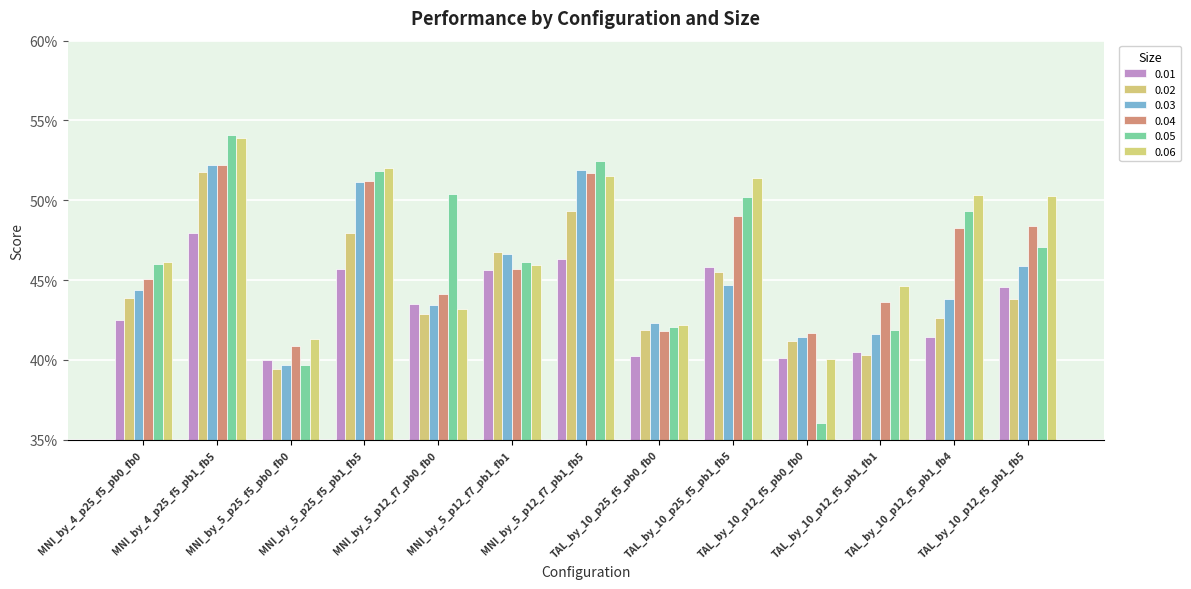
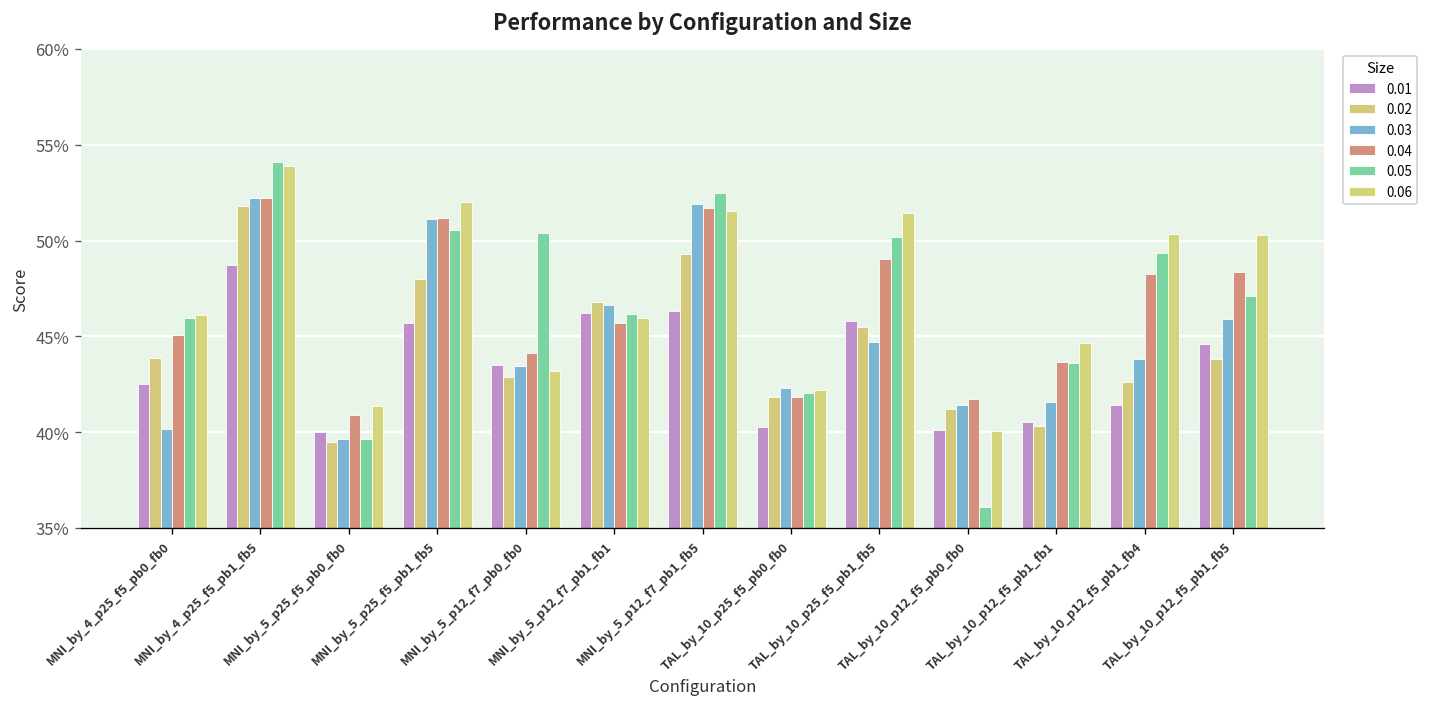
  {
    "0.01": {
      "MNI_by_4_p25_f5_pb0_fb0": "42.5%",
-     "MNI_by_4_p25_f5_pb1_fb5": "48.0%",
+     "MNI_by_4_p25_f5_pb1_fb5": "48.7%",
      "MNI_by_5_p25_f5_pb0_fb0": "40.0%",
      "MNI_by_5_p25_f5_pb1_fb5": "45.7%",
      "MNI_by_5_p12_f7_pb0_fb0": "43.5%",
-     "MNI_by_5_p12_f7_pb1_fb1": "45.6%",
+     "MNI_by_5_p12_f7_pb1_fb1": "46.2%",
      "MNI_by_5_p12_f7_pb1_fb5": "46.3%",
      "TAL_by_10_p25_f5_pb0_fb0": "40.3%",
      "TAL_by_10_p25_f5_pb1_fb5": "45.8%",
      "TAL_by_10_p12_f5_pb0_fb0": "40.1%",
      "TAL_by_10_p12_f5_pb1_fb1": "40.5%",
      "TAL_by_10_p12_f5_pb1_fb4": "41.4%",
      "TAL_by_10_p12_f5_pb1_fb5": "44.6%"
    },
    "0.03": {
-     "MNI_by_4_p25_f5_pb0_fb0": "44.4%",
+     "MNI_by_4_p25_f5_pb0_fb0": "40.2%",
      "MNI_by_4_p25_f5_pb1_fb5": "52.2%",
      "MNI_by_5_p25_f5_pb0_fb0": "39.7%",
      "MNI_by_5_p25_f5_pb1_fb5": "51.1%",
      "MNI_by_5_p12_f7_pb0_fb0": "43.5%",
      "MNI_by_5_p12_f7_pb1_fb1": "46.7%",
      "MNI_by_5_p12_f7_pb1_fb5": "51.9%",
      "TAL_by_10_p25_f5_pb0_fb0": "42.3%",
      "TAL_by_10_p25_f5_pb1_fb5": "44.7%",
      "TAL_by_10_p12_f5_pb0_fb0": "41.4%",
      "TAL_by_10_p12_f5_pb1_fb1": "41.6%",
      "TAL_by_10_p12_f5_pb1_fb4": "43.8%",
      "TAL_by_10_p12_f5_pb1_fb5": "45.9%"
    },
    "0.05": {
      "MNI_by_4_p25_f5_pb0_fb0": "46.0%",
      "MNI_by_4_p25_f5_pb1_fb5": "54.1%",
      "MNI_by_5_p25_f5_pb0_fb0": "39.7%",
-     "MNI_by_5_p25_f5_pb1_fb5": "51.8%",
+     "MNI_by_5_p25_f5_pb1_fb5": "50.5%",
      "MNI_by_5_p12_f7_pb0_fb0": "50.4%",
      "MNI_by_5_p12_f7_pb1_fb1": "46.2%",
      "MNI_by_5_p12_f7_pb1_fb5": "52.5%",
      "TAL_by_10_p25_f5_pb0_fb0": "42.1%",
      "TAL_by_10_p25_f5_pb1_fb5": "50.2%",
      "TAL_by_10_p12_f5_pb0_fb0": "36.1%",
-     "TAL_by_10_p12_f5_pb1_fb1": "41.9%",
+     "TAL_by_10_p12_f5_pb1_fb1": "43.6%",
      "TAL_by_10_p12_f5_pb1_fb4": "49.3%",
      "TAL_by_10_p12_f5_pb1_fb5": "47.1%"
    }
  }
